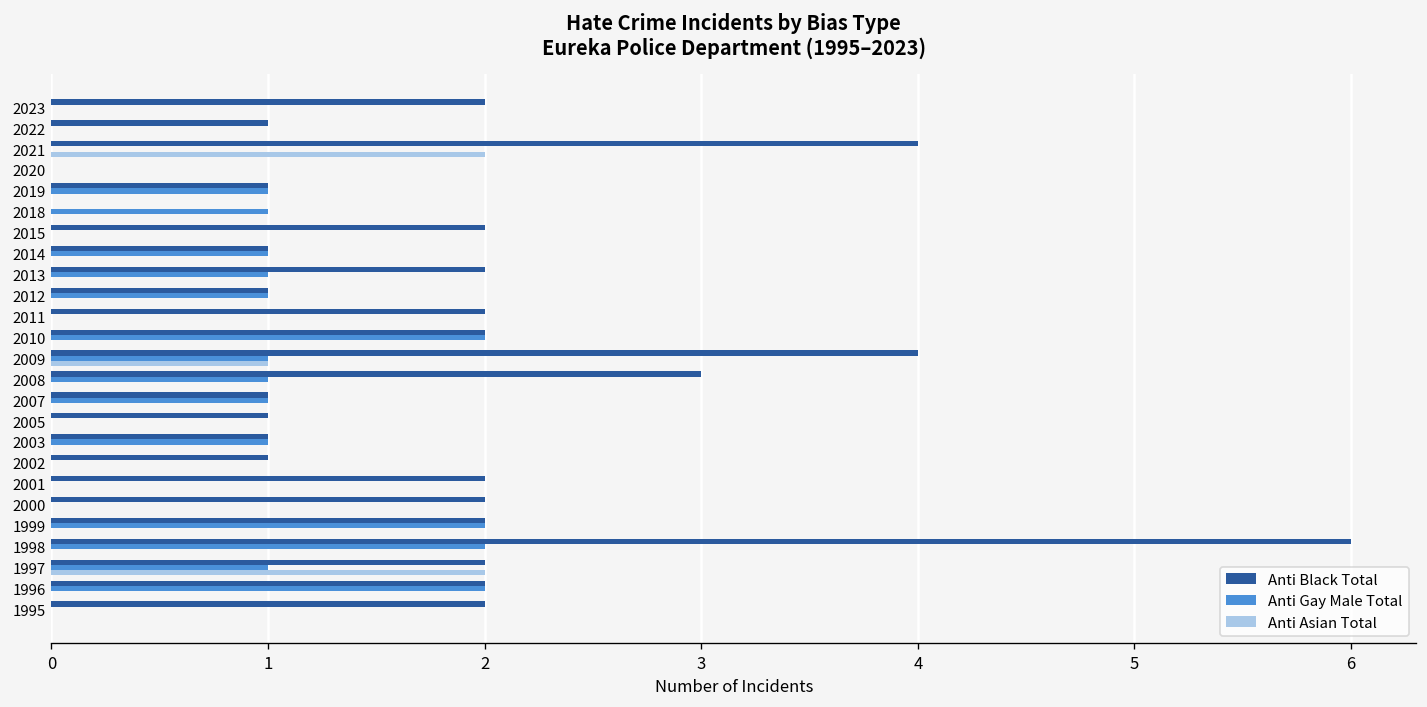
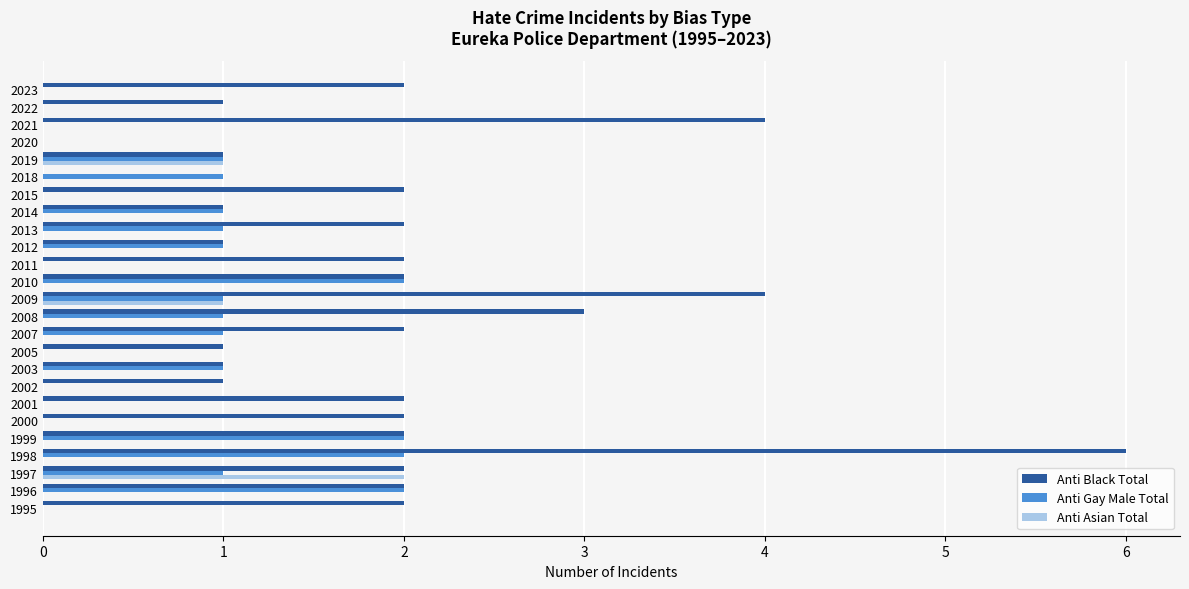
  {
    "Anti Black Total": {
      "2023": 2,
      "2022": 1,
      "2021": 4,
      "2020": 0,
      "2019": 1,
      "2018": 0,
      "2015": 2,
      "2014": 1,
      "2013": 2,
      "2012": 1,
      "2011": 2,
      "2010": 2,
      "2009": 4,
      "2008": 3,
-     "2007": 1,
+     "2007": 2,
      "2005": 1,
      "2003": 1,
      "2002": 1,
      "2001": 2,
      "2000": 2,
      "1999": 2,
      "1998": 6,
      "1997": 2,
      "1996": 2,
      "1995": 2
    },
    "Anti Gay Male Total": {
      "2023": 0,
      "2022": 0,
      "2021": 0,
      "2020": 0,
      "2019": 1,
      "2018": 1,
      "2015": 0,
      "2014": 1,
      "2013": 1,
      "2012": 1,
      "2011": 0,
      "2010": 2,
      "2009": 1,
      "2008": 1,
      "2007": 1,
      "2005": 0,
      "2003": 1,
      "2002": 0,
      "2001": 0,
      "2000": 0,
      "1999": 2,
      "1998": 2,
      "1997": 1,
      "1996": 2,
      "1995": 0
    },
    "Anti Asian Total": {
      "2023": 0,
      "2022": 0,
-     "2021": 2,
+     "2021": 0,
      "2020": 0,
-     "2019": 0,
+     "2019": 1,
      "2018": 0,
      "2015": 0,
      "2014": 0,
      "2013": 0,
      "2012": 0,
      "2011": 0,
      "2010": 0,
      "2009": 1,
      "2008": 0,
      "2007": 0,
      "2005": 0,
      "2003": 0,
      "2002": 0,
      "2001": 0,
      "2000": 0,
      "1999": 0,
      "1998": 0,
      "1997": 2,
      "1996": 0,
      "1995": 0
    }
  }
